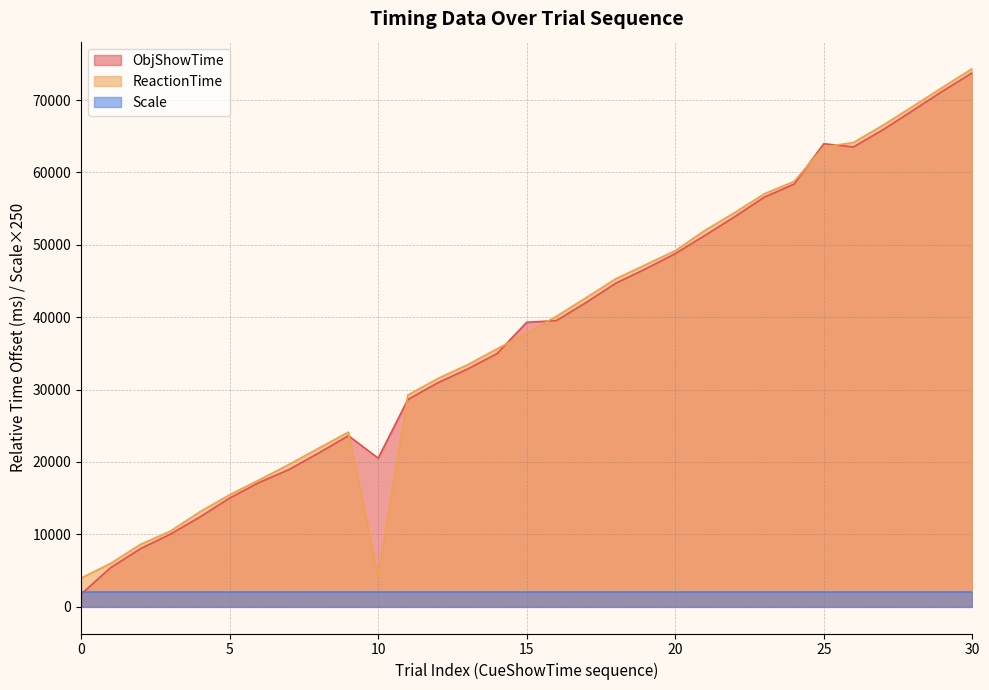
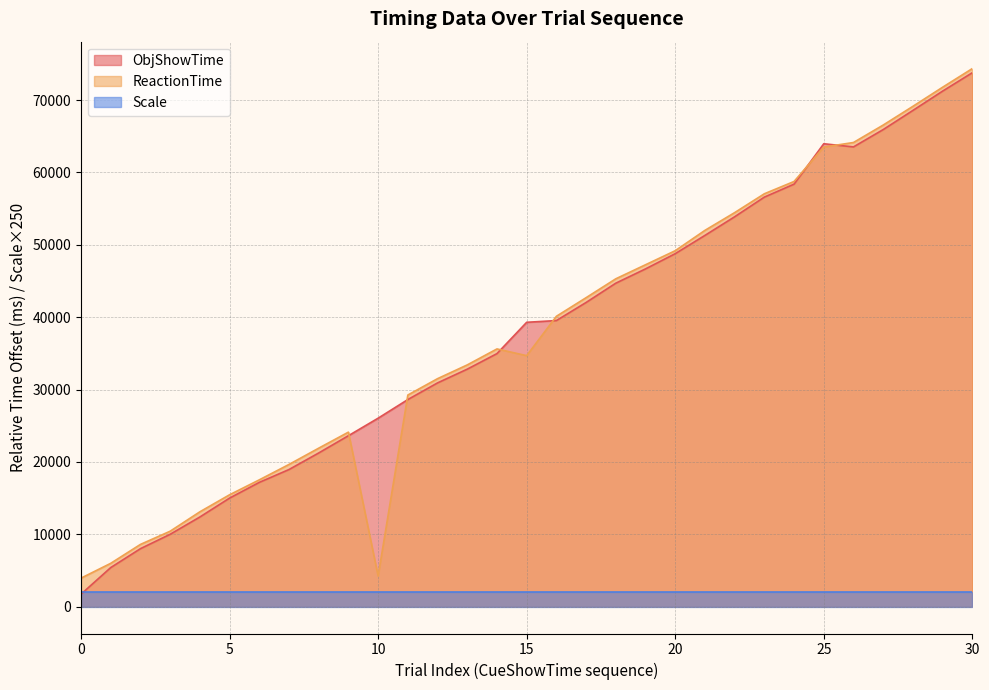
  {
    "ObjShowTime": {
      "5": 15000,
-     "10": 21000,
+     "10": 26000,
      "15": 39000,
      "20": 49000,
      "25": 64000,
      "30": 74000
    },
    "ReactionTime": {
      "0": 4000,
      "5": 15000,
      "10": 4000,
-     "15": 38000,
+     "15": 35000,
      "20": 49000,
      "25": 64000,
      "30": 74000
    },
    "Scale": {
      "5": 2000,
      "10": 2000,
      "15": 2000,
      "20": 2000,
      "25": 2000,
      "30": 2000
    }
  }
